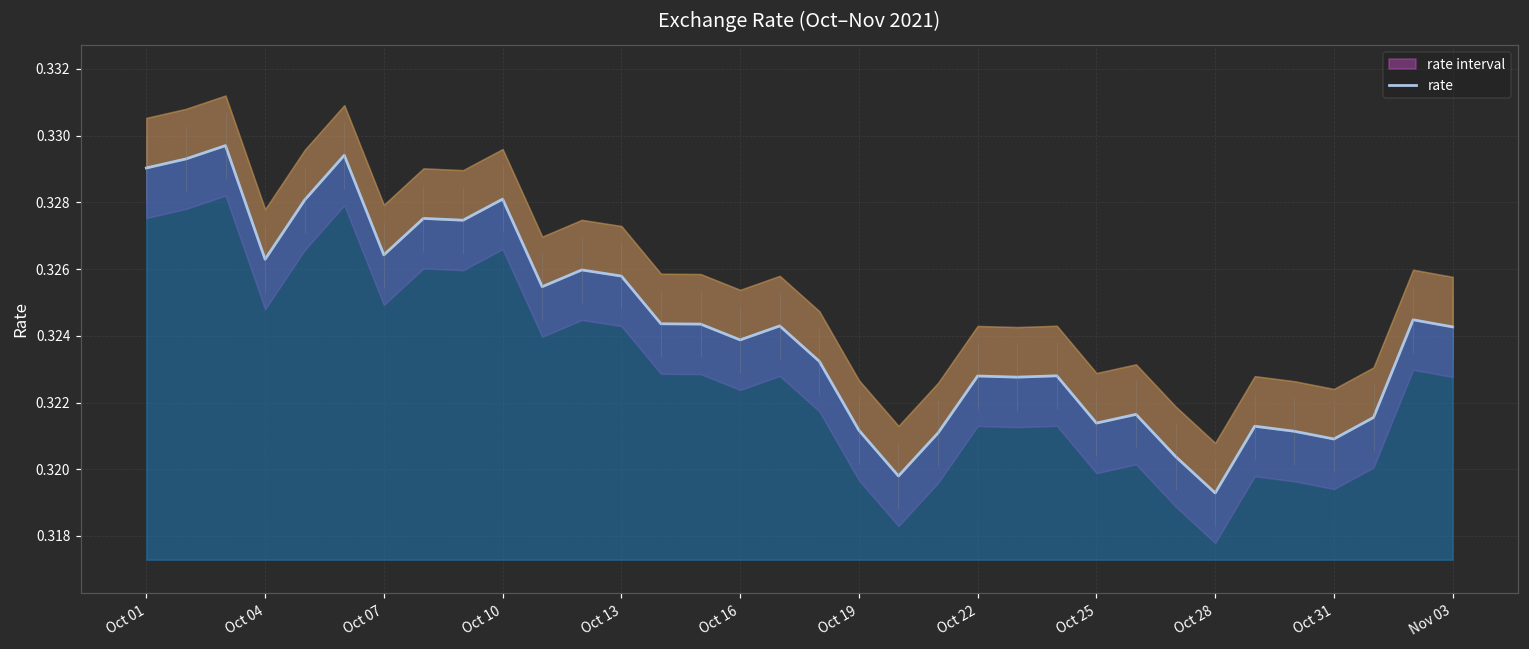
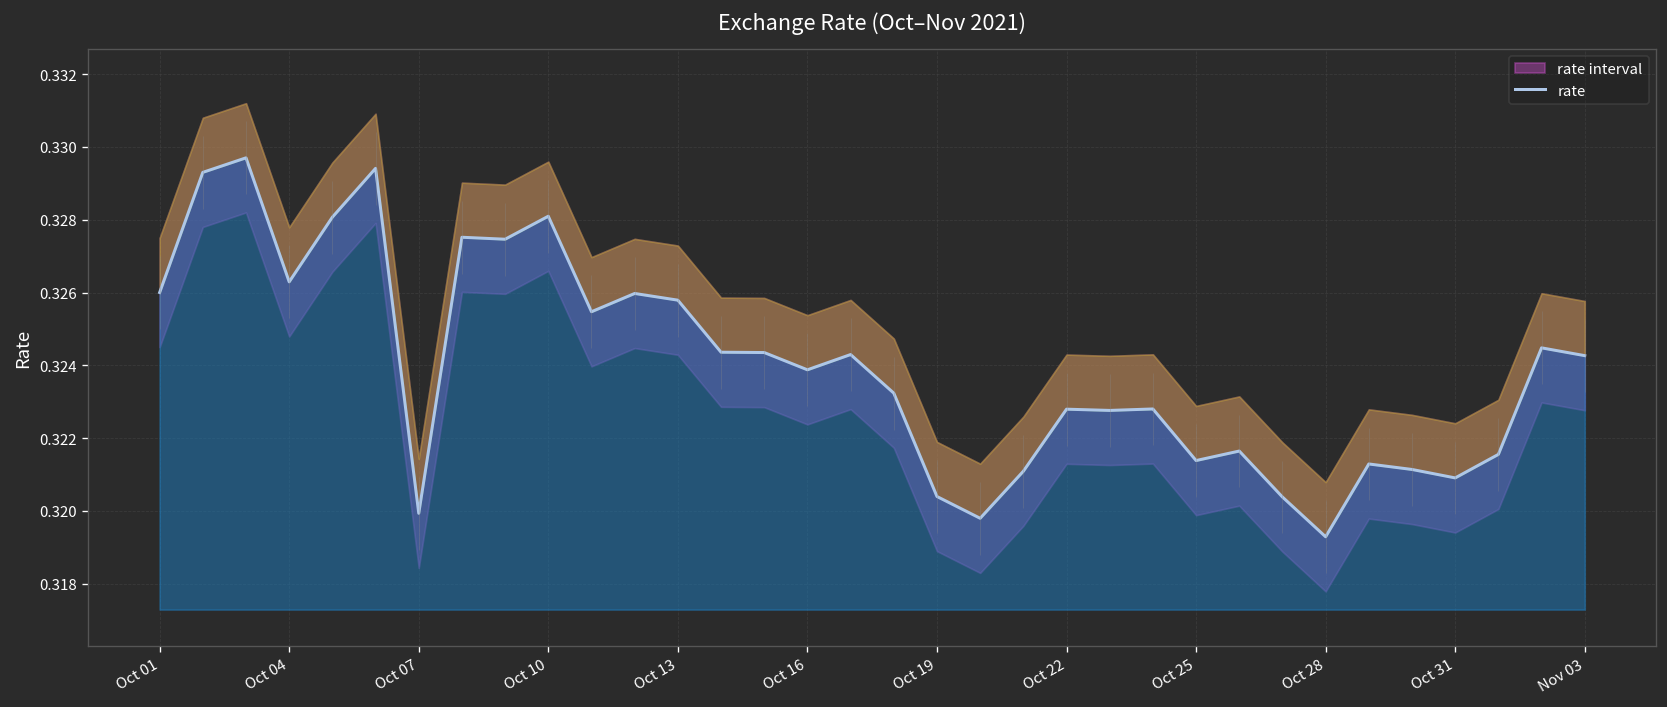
  {
    "rate": {
-     "Oct 01": 0.3290,
+     "Oct 01": 0.3260,
      "Oct 04": 0.3263,
-     "Oct 07": 0.3264,
+     "Oct 07": 0.3199,
      "Oct 10": 0.3281,
      "Oct 13": 0.3258,
      "Oct 16": 0.3239,
-     "Oct 19": 0.3212,
+     "Oct 19": 0.3204,
      "Oct 22": 0.3228,
      "Oct 25": 0.3214,
      "Oct 28": 0.3193,
      "Oct 31": 0.3209,
      "Nov 03": 0.3243
    },
    "rate interval": {
      "Oct 01": 0.0015,
      "Oct 04": 0.0015,
      "Oct 07": 0.0015,
      "Oct 10": 0.0015,
      "Oct 13": 0.0015,
      "Oct 16": 0.0015,
      "Oct 19": 0.0015,
      "Oct 22": 0.0015,
      "Oct 25": 0.0015,
      "Oct 28": 0.0015,
      "Oct 31": 0.0015,
      "Nov 03": 0.0015
    }
  }
